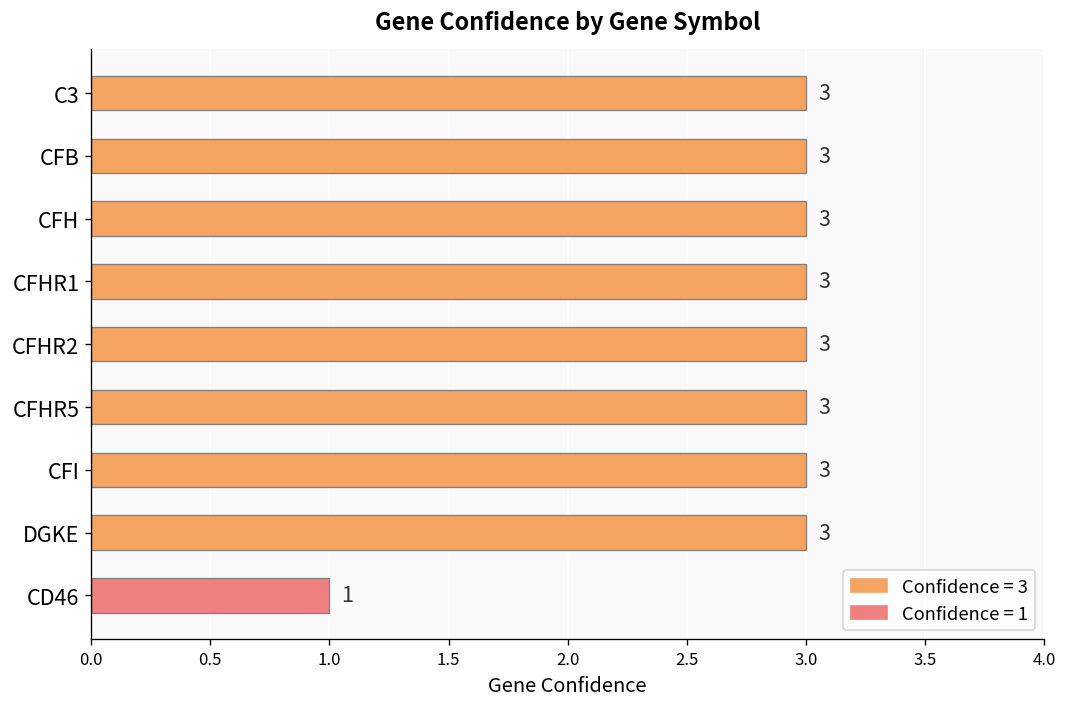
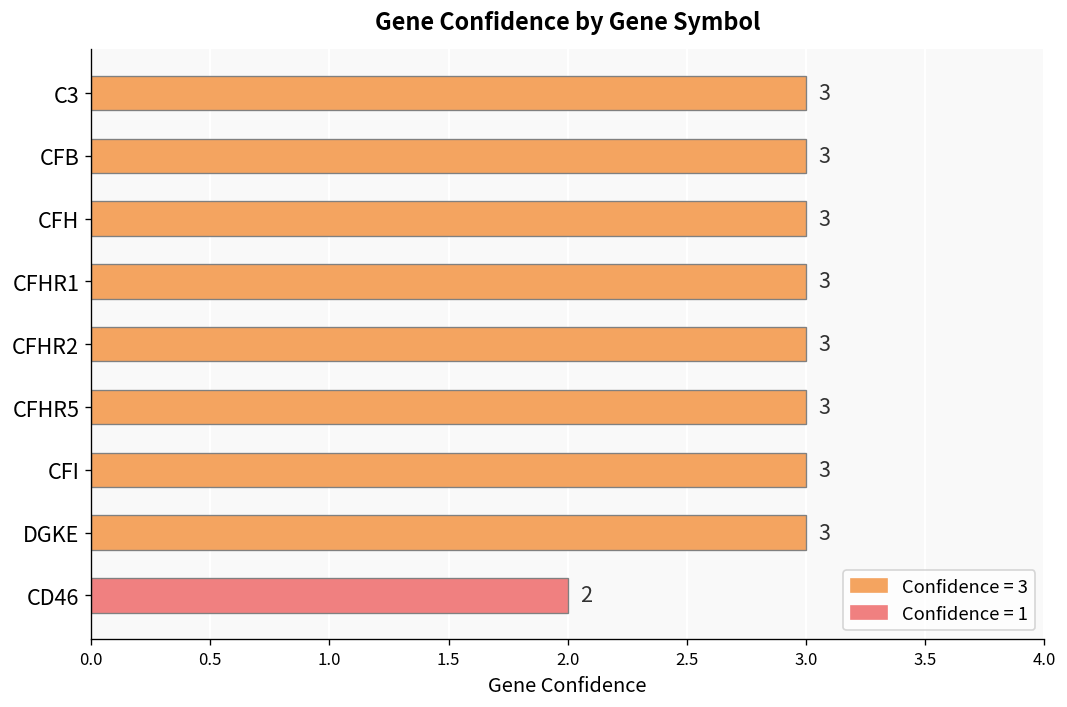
  {
    "C3": 3,
    "CFB": 3,
    "CFH": 3,
    "CFHR1": 3,
    "CFHR2": 3,
    "CFHR5": 3,
    "CFI": 3,
    "DGKE": 3,
-   "CD46": 1
+   "CD46": 2
  }
